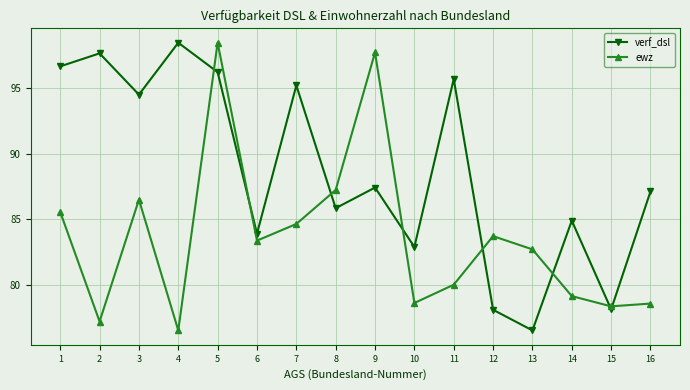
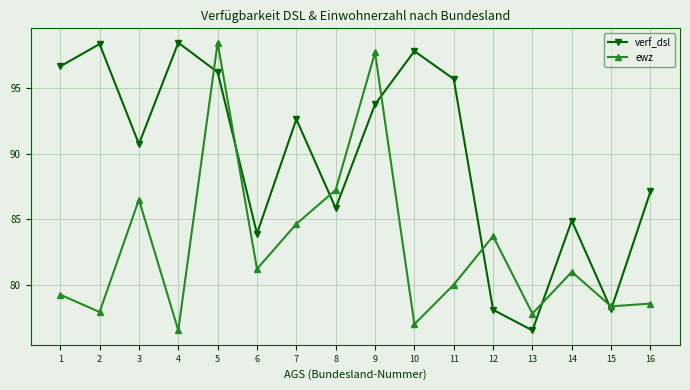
  {
    "verf_dsl": {
      "1": 96.6,
-     "2": 97.6,
-     "3": 94.5,
+     "2": 98.3,
+     "3": 90.7,
      "4": 98.4,
      "5": 96.2,
      "6": 83.9,
-     "7": 95.2,
+     "7": 92.6,
      "8": 85.9,
-     "9": 87.4,
-     "10": 82.9,
+     "9": 93.8,
+     "10": 97.8,
      "11": 95.7,
      "12": 78.1,
      "13": 76.6,
      "14": 84.9,
      "15": 78.2,
      "16": 87.1
    },
    "ewz": {
-     "1": 85.6,
-     "2": 77.2,
+     "1": 79.3,
+     "2": 77.9,
      "3": 86.5,
      "4": 76.6,
      "5": 98.4,
-     "6": 83.4,
+     "6": 81.2,
      "7": 84.6,
      "8": 87.2,
      "9": 97.7,
-     "10": 78.6,
+     "10": 77.0,
      "11": 80.0,
      "12": 83.7,
-     "13": 82.7,
-     "14": 79.2,
+     "13": 77.8,
+     "14": 81.0,
      "15": 78.4,
      "16": 78.6
    }
  }
